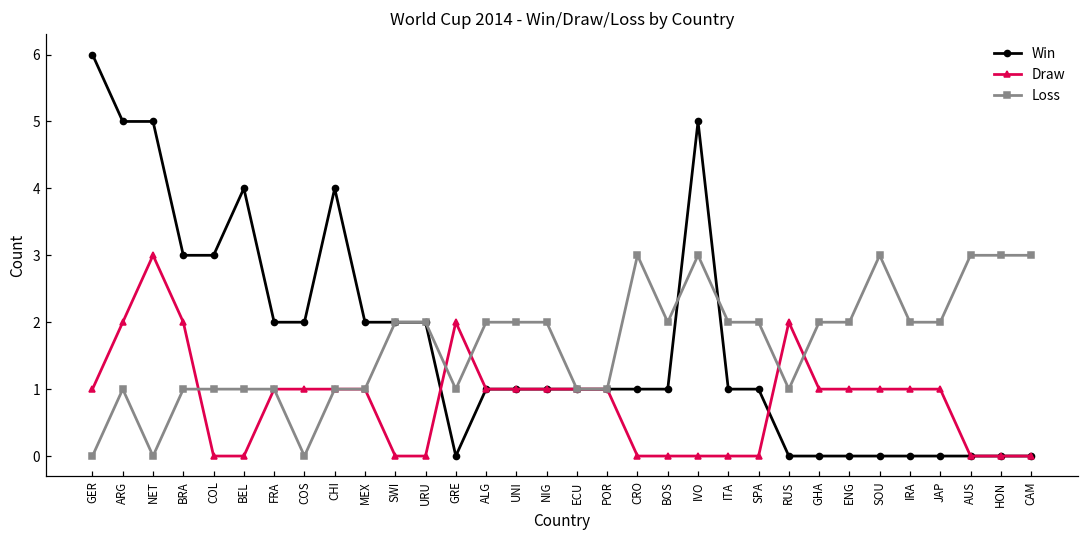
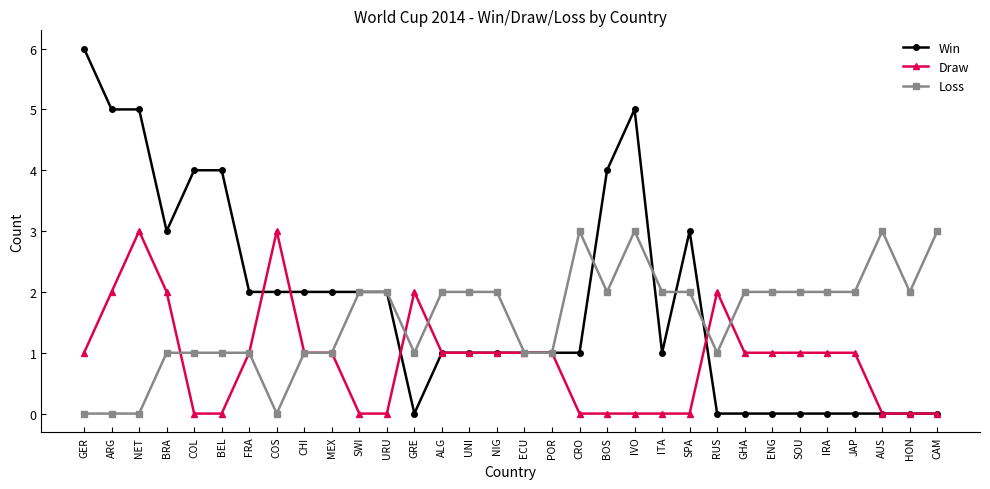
  {
    "Win": {
      "GER": 6,
      "ARG": 5,
      "NET": 5,
      "BRA": 3,
-     "COL": 3,
+     "COL": 4,
      "BEL": 4,
      "FRA": 2,
      "COS": 2,
-     "CHI": 4,
+     "CHI": 2,
      "MEX": 2,
      "GRE": 0,
      "CRO": 1,
-     "BOS": 1,
+     "BOS": 4,
      "IVO": 5,
      "ITA": 1,
-     "SPA": 1,
+     "SPA": 3,
      "RUS": 0,
      "GHA": 0,
      "ENG": 0,
      "SOU": 0,
      "IRA": 0,
      "JAP": 0
    },
    "Draw": {
      "GER": 1,
      "ARG": 2,
      "NET": 3,
      "BRA": 2,
      "COL": 0,
      "BEL": 0,
-     "COS": 1,
+     "COS": 3,
      "SWI": 0,
      "URU": 0,
      "GRE": 2,
      "CRO": 0,
      "BOS": 0,
      "IVO": 0,
      "ITA": 0,
      "SPA": 0,
      "RUS": 2,
      "GHA": 1,
      "ENG": 1,
      "SOU": 1,
      "IRA": 1,
      "JAP": 1
    },
    "Loss": {
      "GER": 0,
-     "ARG": 1,
+     "ARG": 0,
      "NET": 0,
      "BRA": 1,
      "COL": 1,
      "BEL": 1,
      "COS": 0,
      "GRE": 1,
      "ALG": 2,
      "UNI": 2,
      "NIG": 2,
      "CRO": 3,
      "BOS": 2,
      "IVO": 3,
      "ITA": 2,
      "SPA": 2,
      "RUS": 1,
      "GHA": 2,
      "ENG": 2,
-     "SOU": 3,
+     "SOU": 2,
      "IRA": 2,
      "JAP": 2,
      "AUS": 3,
-     "HON": 3,
+     "HON": 2,
      "CAM": 3
    }
  }
